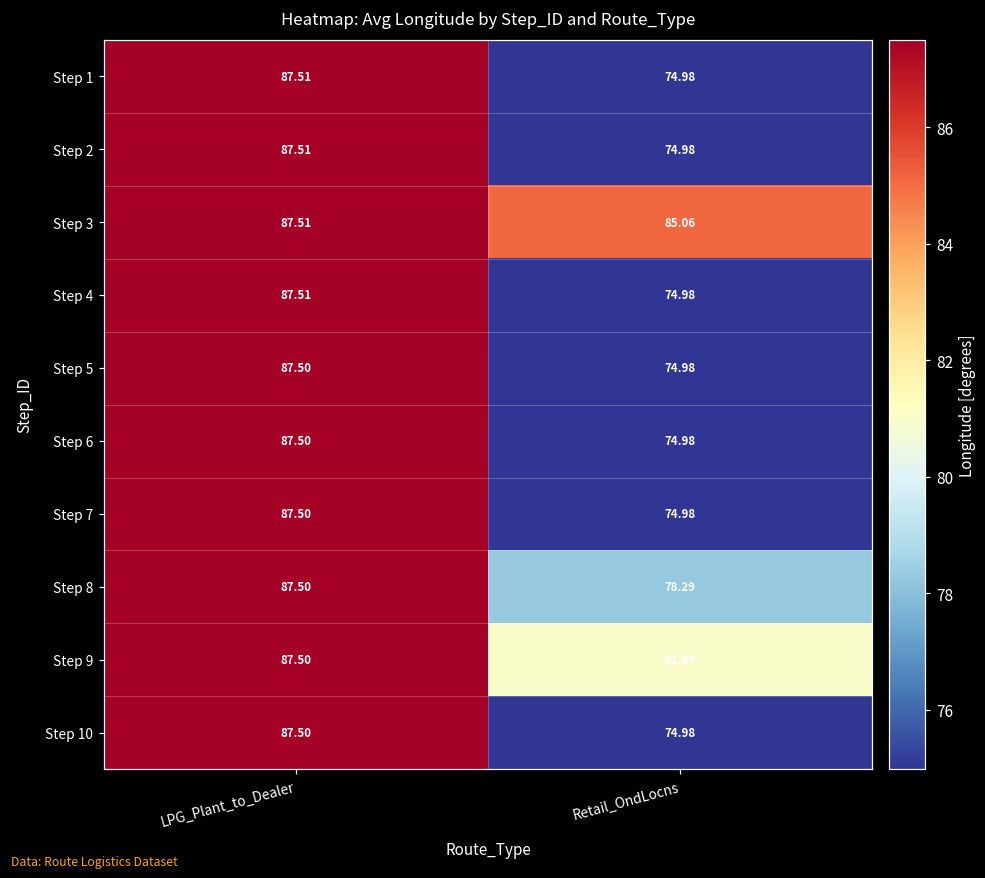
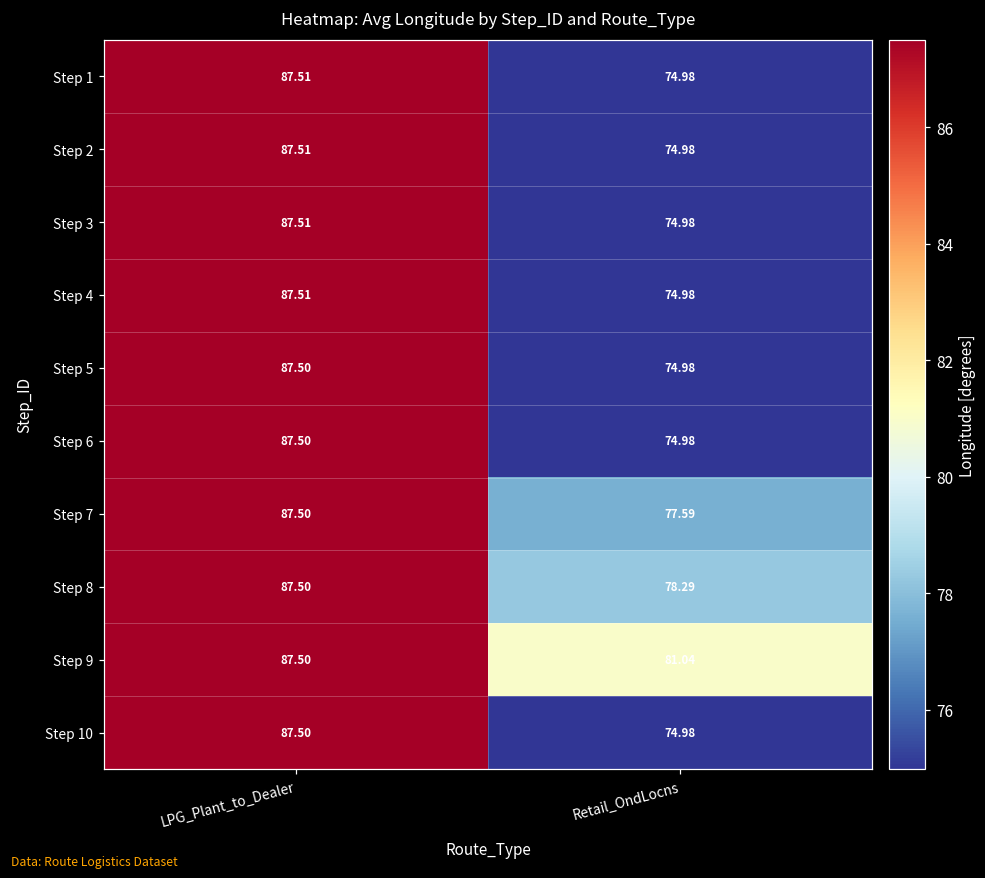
  {
    "Step 1": {
      "LPG_Plant_to_Dealer": 87.51,
      "Retail_OndLocns": 74.98
    },
    "Step 2": {
      "LPG_Plant_to_Dealer": 87.51,
      "Retail_OndLocns": 74.98
    },
    "Step 3": {
      "LPG_Plant_to_Dealer": 87.51,
-     "Retail_OndLocns": 85.06
+     "Retail_OndLocns": 74.98
    },
    "Step 4": {
      "LPG_Plant_to_Dealer": 87.51,
      "Retail_OndLocns": 74.98
    },
    "Step 5": {
      "LPG_Plant_to_Dealer": 87.50,
      "Retail_OndLocns": 74.98
    },
    "Step 6": {
      "LPG_Plant_to_Dealer": 87.50,
      "Retail_OndLocns": 74.98
    },
    "Step 7": {
      "LPG_Plant_to_Dealer": 87.50,
-     "Retail_OndLocns": 74.98
+     "Retail_OndLocns": 77.59
    },
    "Step 8": {
      "LPG_Plant_to_Dealer": 87.50,
      "Retail_OndLocns": 78.29
    },
    "Step 9": {
      "LPG_Plant_to_Dealer": 87.50,
      "Retail_OndLocns": 81.04
    },
    "Step 10": {
      "LPG_Plant_to_Dealer": 87.50,
      "Retail_OndLocns": 74.98
    }
  }
